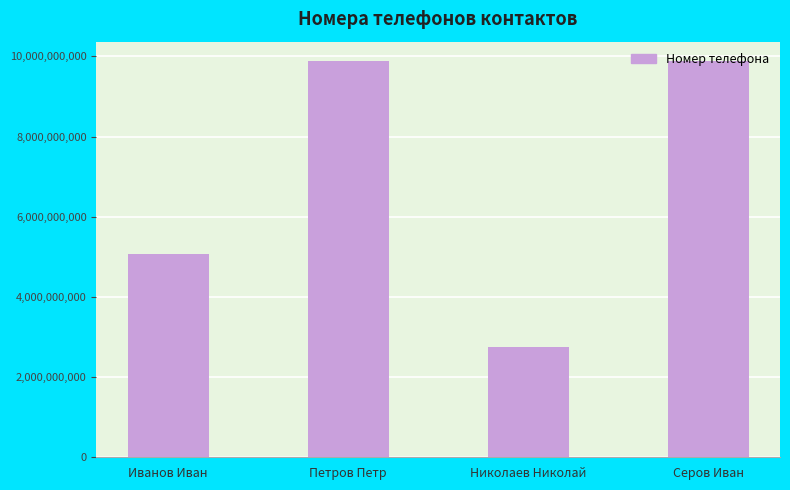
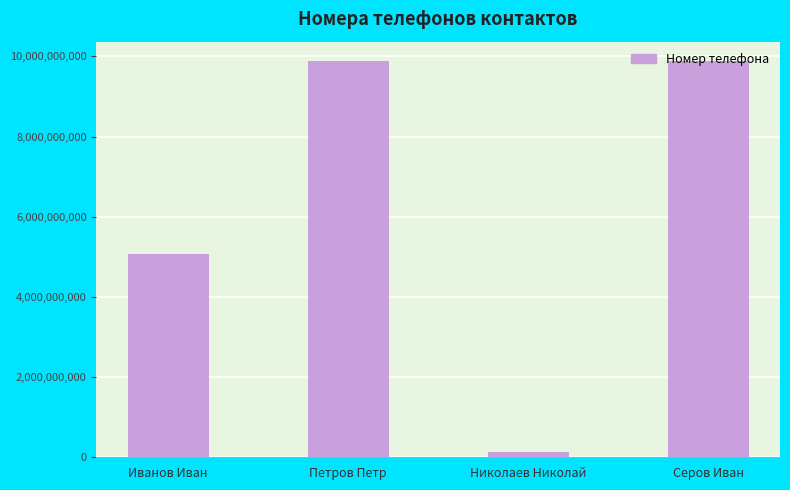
  {
    "Иванов Иван": "5,100,000,000",
    "Петров Петр": "9,900,000,000",
-   "Николаев Николай": "2,800,000,000",
+   "Николаев Николай": "100,000,000",
    "Серов Иван": "9,900,000,000"
  }
